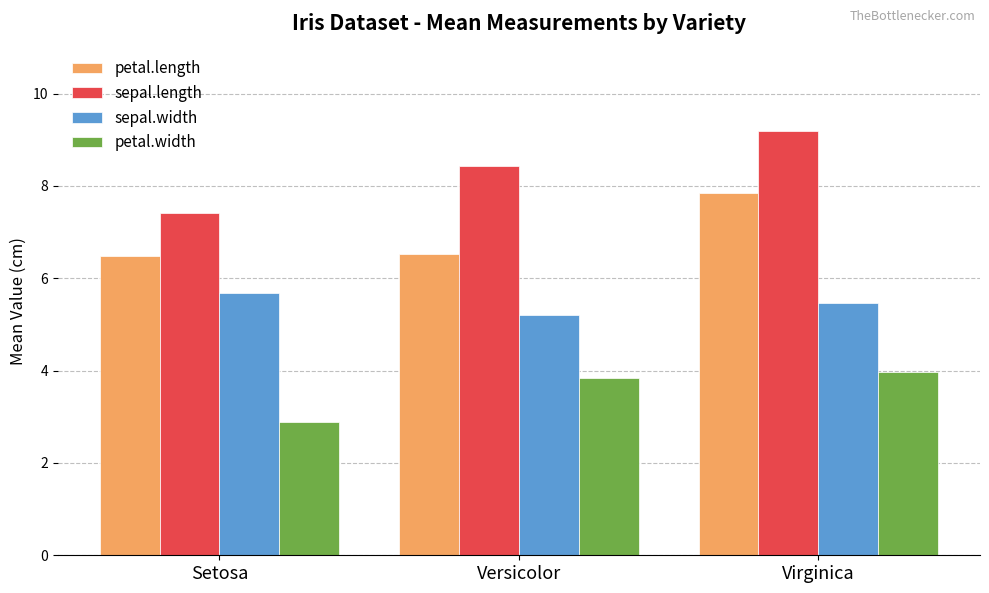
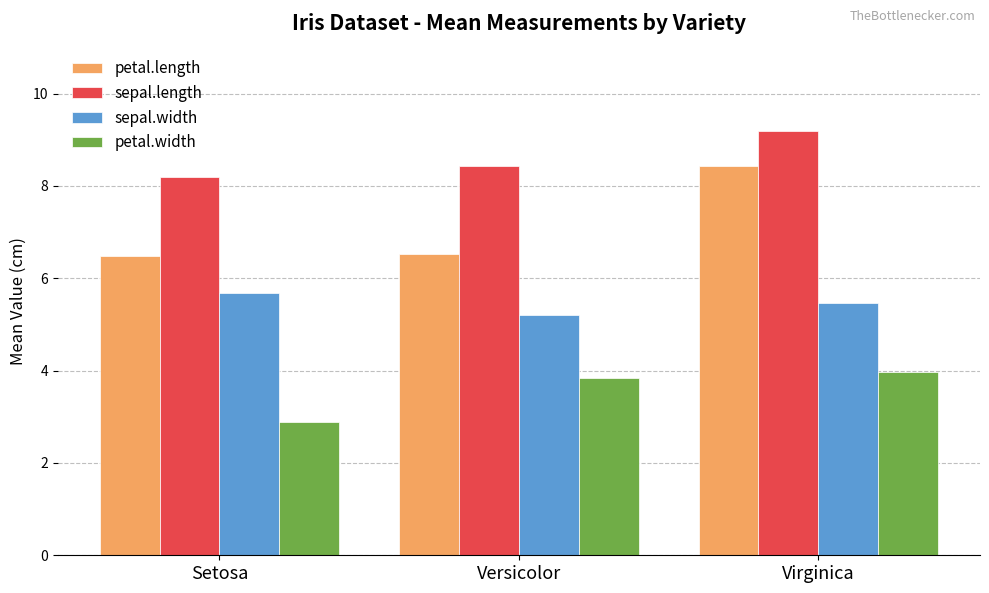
  {
    "petal.length": {
      "Setosa": 6.5,
      "Versicolor": 6.5,
-     "Virginica": 7.8
+     "Virginica": 8.4
    },
    "sepal.length": {
-     "Setosa": 7.4,
+     "Setosa": 8.2,
      "Versicolor": 8.4,
      "Virginica": 9.2
    },
    "sepal.width": {
      "Setosa": 5.7,
      "Versicolor": 5.2,
      "Virginica": 5.5
    },
    "petal.width": {
      "Setosa": 2.9,
      "Versicolor": 3.8,
      "Virginica": 4.0
    }
  }
